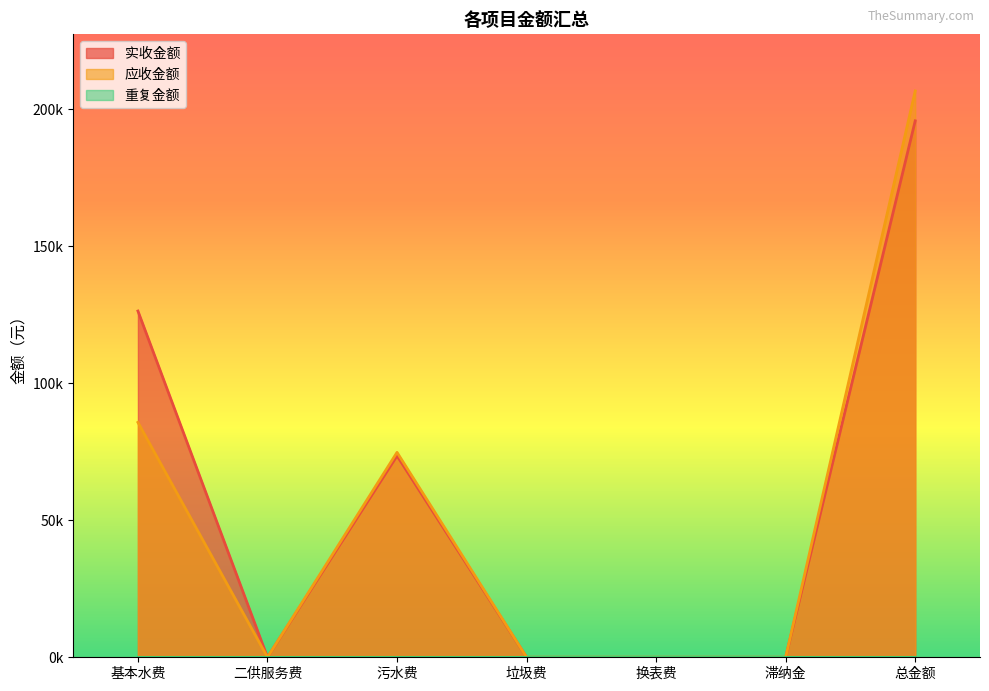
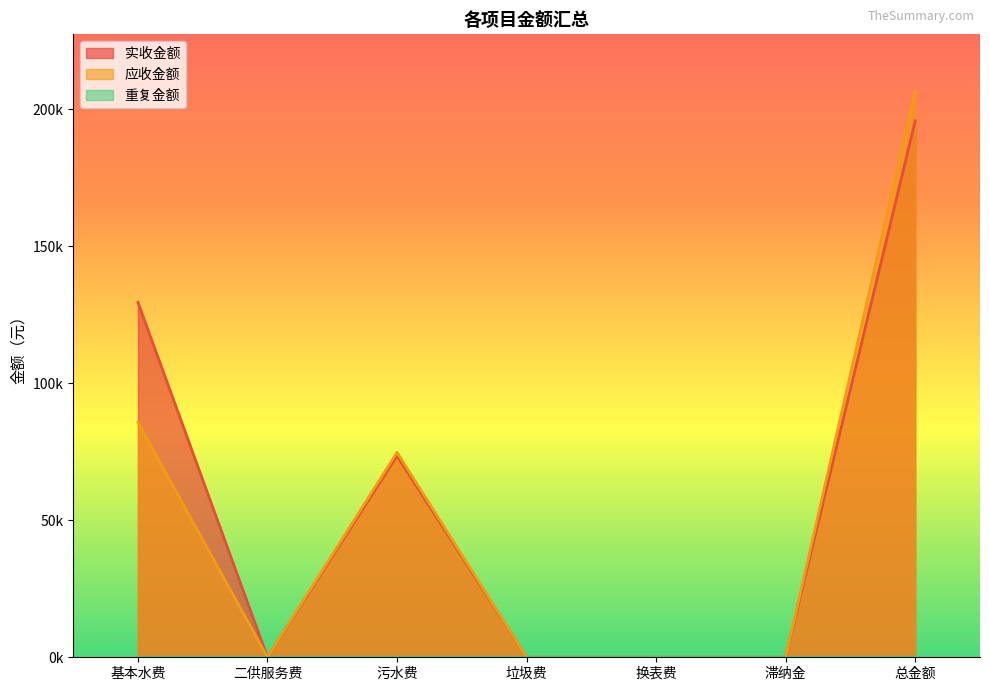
  {
    "实收金额": {
-     "基本水费": 126000,
+     "基本水费": 130000,
      "污水费": 74000,
      "总金额": 196000
    },
    "应收金额": {
      "基本水费": 86000,
      "污水费": 75000,
      "总金额": 207000
    },
    "重复金额": {
      "基本水费": 0,
      "污水费": 0,
      "总金额": 0
    }
  }
